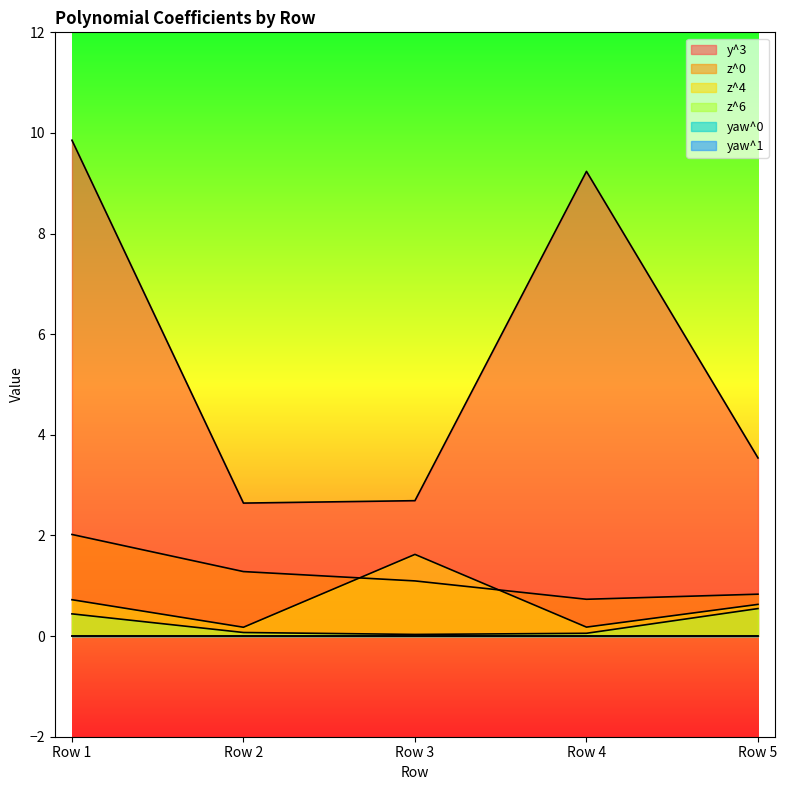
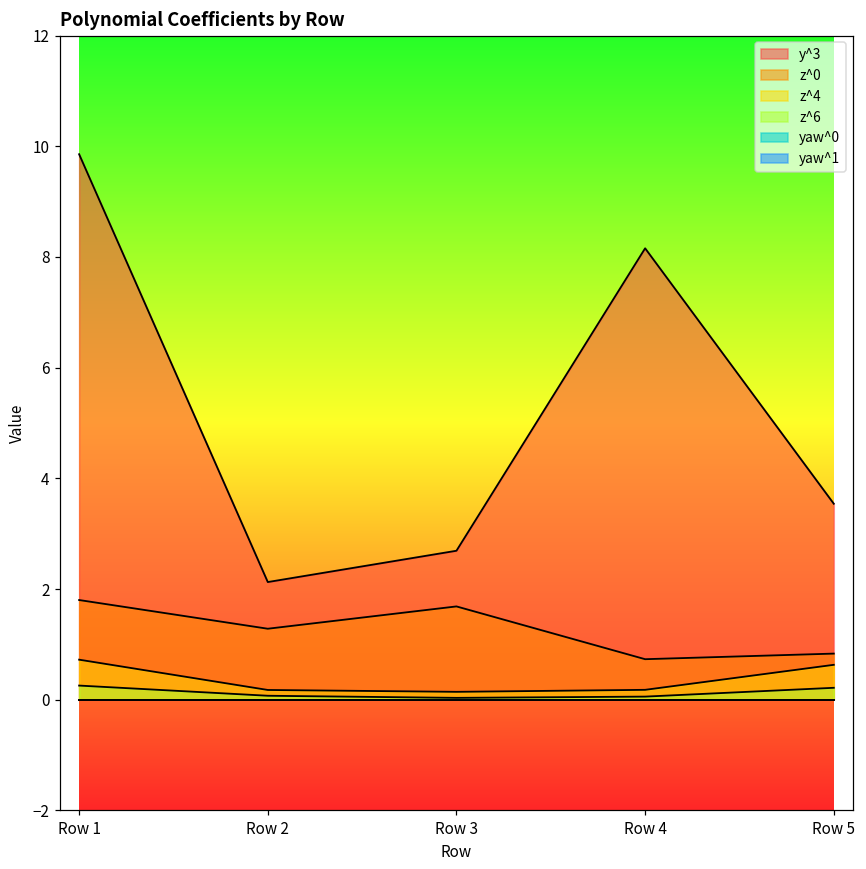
  {
    "y^3": {
      "Row 1": 9.9,
-     "Row 2": 2.6,
+     "Row 2": 2.1,
      "Row 3": 2.7,
-     "Row 4": 9.2,
+     "Row 4": 8.2,
      "Row 5": 3.5
    },
    "z^0": {
-     "Row 1": 2.0,
+     "Row 1": 1.8,
      "Row 2": 1.3,
-     "Row 3": 1.1,
+     "Row 3": 1.7,
      "Row 4": 0.7,
      "Row 5": 0.8
    },
    "z^4": {
      "Row 1": 0.7,
      "Row 2": 0.2,
-     "Row 3": 1.6,
+     "Row 3": 0.1,
      "Row 4": 0.2,
      "Row 5": 0.6
    },
    "z^6": {
-     "Row 1": 0.4,
+     "Row 1": 0.3,
      "Row 2": 0.1,
      "Row 4": 0.1,
-     "Row 5": 0.5
+     "Row 5": 0.2
    },
    "yaw^1": {
      "Row 1": 0.0,
      "Row 2": 0.0,
      "Row 4": 0.0,
      "Row 5": 0.0
    }
  }
